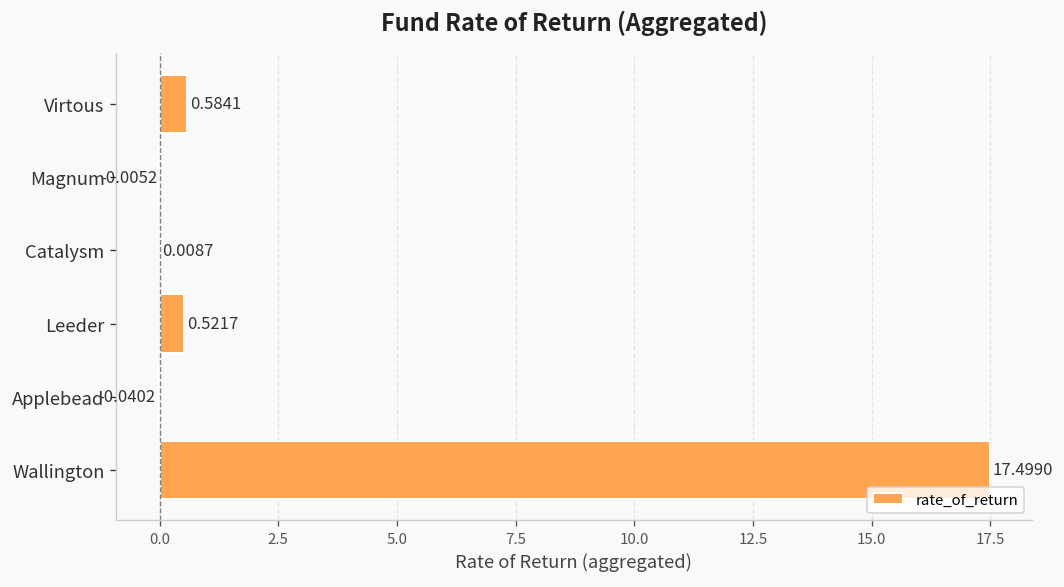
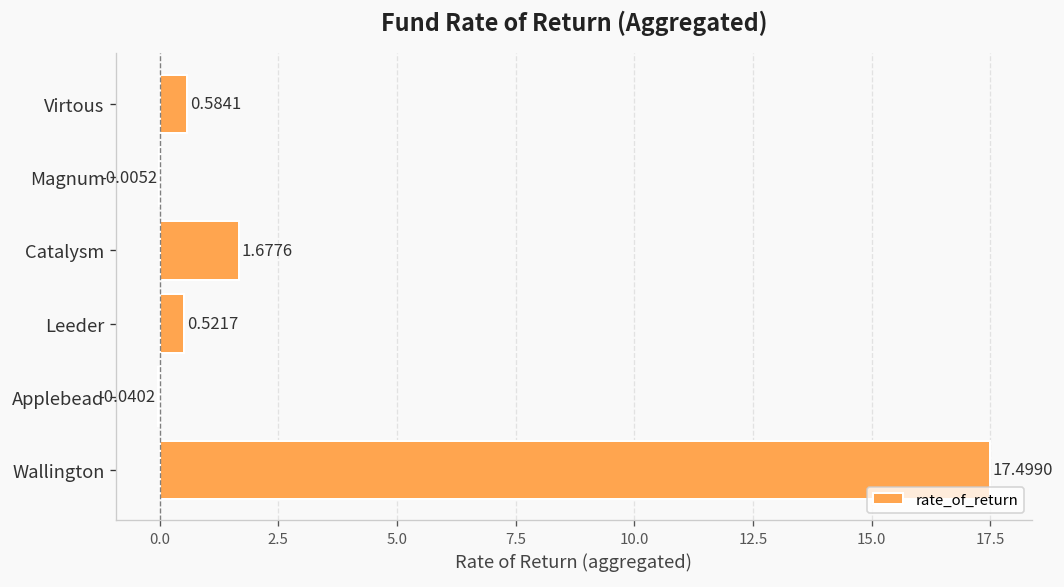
  {
    "Virtous": 0.5841,
    "Magnum": -0.0052,
-   "Catalysm": 0.0087,
+   "Catalysm": 1.6776,
    "Leeder": 0.5217,
    "Applebead": -0.0402,
    "Wallington": 17.4990
  }
